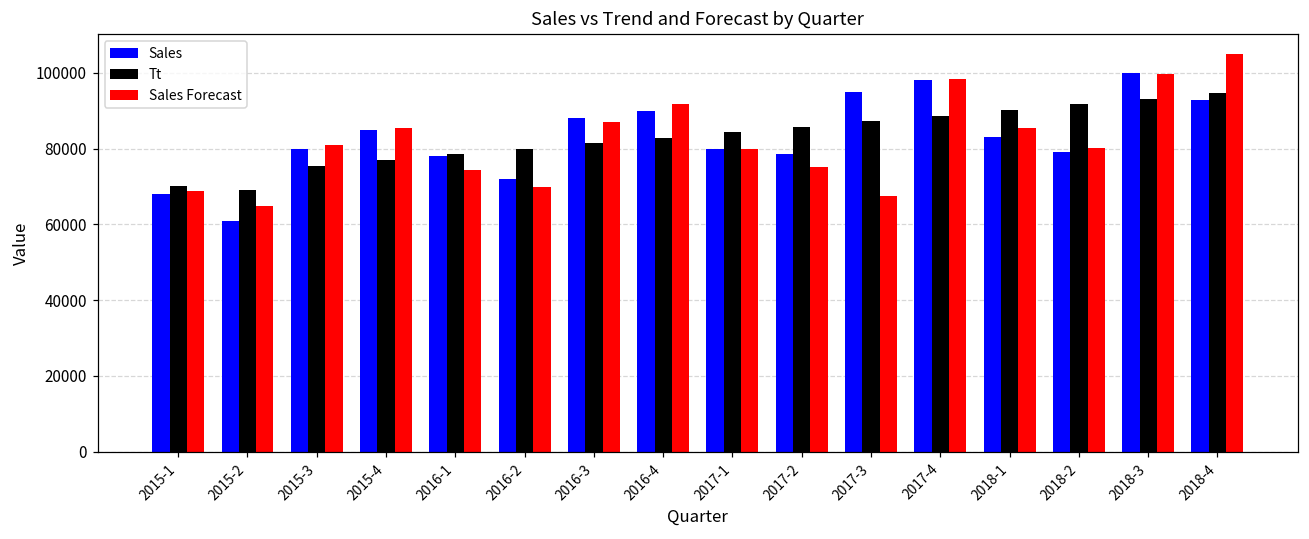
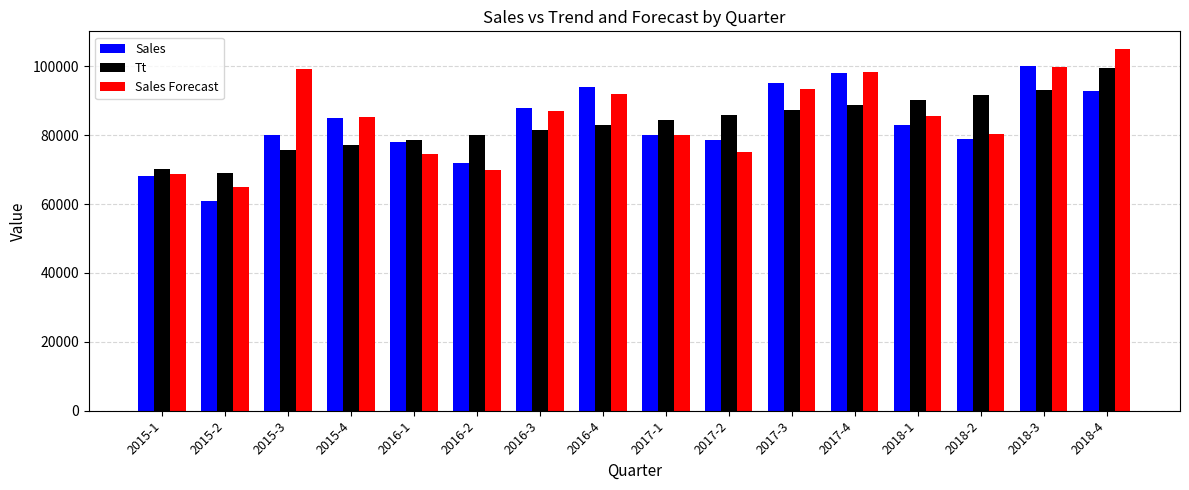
  {
    "Sales": {
      "2015-1": 68000,
      "2015-2": 61000,
      "2015-3": 80000,
      "2015-4": 85000,
      "2016-1": 78000,
      "2016-2": 72000,
      "2016-3": 88000,
-     "2016-4": 90000,
+     "2016-4": 94000,
      "2017-1": 80000,
      "2017-2": 79000,
      "2017-3": 95000,
      "2017-4": 98000,
      "2018-1": 83000,
      "2018-2": 79000,
      "2018-3": 100000,
      "2018-4": 93000
    },
    "Tt": {
      "2015-1": 70000,
      "2015-2": 69000,
      "2015-3": 76000,
      "2015-4": 77000,
      "2016-1": 78000,
      "2016-2": 80000,
      "2016-3": 81000,
      "2016-4": 83000,
      "2017-1": 84000,
      "2017-2": 86000,
      "2017-3": 87000,
      "2017-4": 89000,
      "2018-1": 90000,
      "2018-2": 92000,
      "2018-3": 93000,
-     "2018-4": 95000
+     "2018-4": 99000
    },
    "Sales Forecast": {
      "2015-1": 69000,
      "2015-2": 65000,
-     "2015-3": 81000,
+     "2015-3": 99000,
      "2015-4": 85000,
      "2016-1": 74000,
      "2016-2": 70000,
      "2016-3": 87000,
      "2016-4": 92000,
      "2017-1": 80000,
      "2017-2": 75000,
-     "2017-3": 68000,
+     "2017-3": 93000,
      "2017-4": 98000,
      "2018-1": 86000,
      "2018-2": 80000,
      "2018-3": 100000,
      "2018-4": 105000
    }
  }
